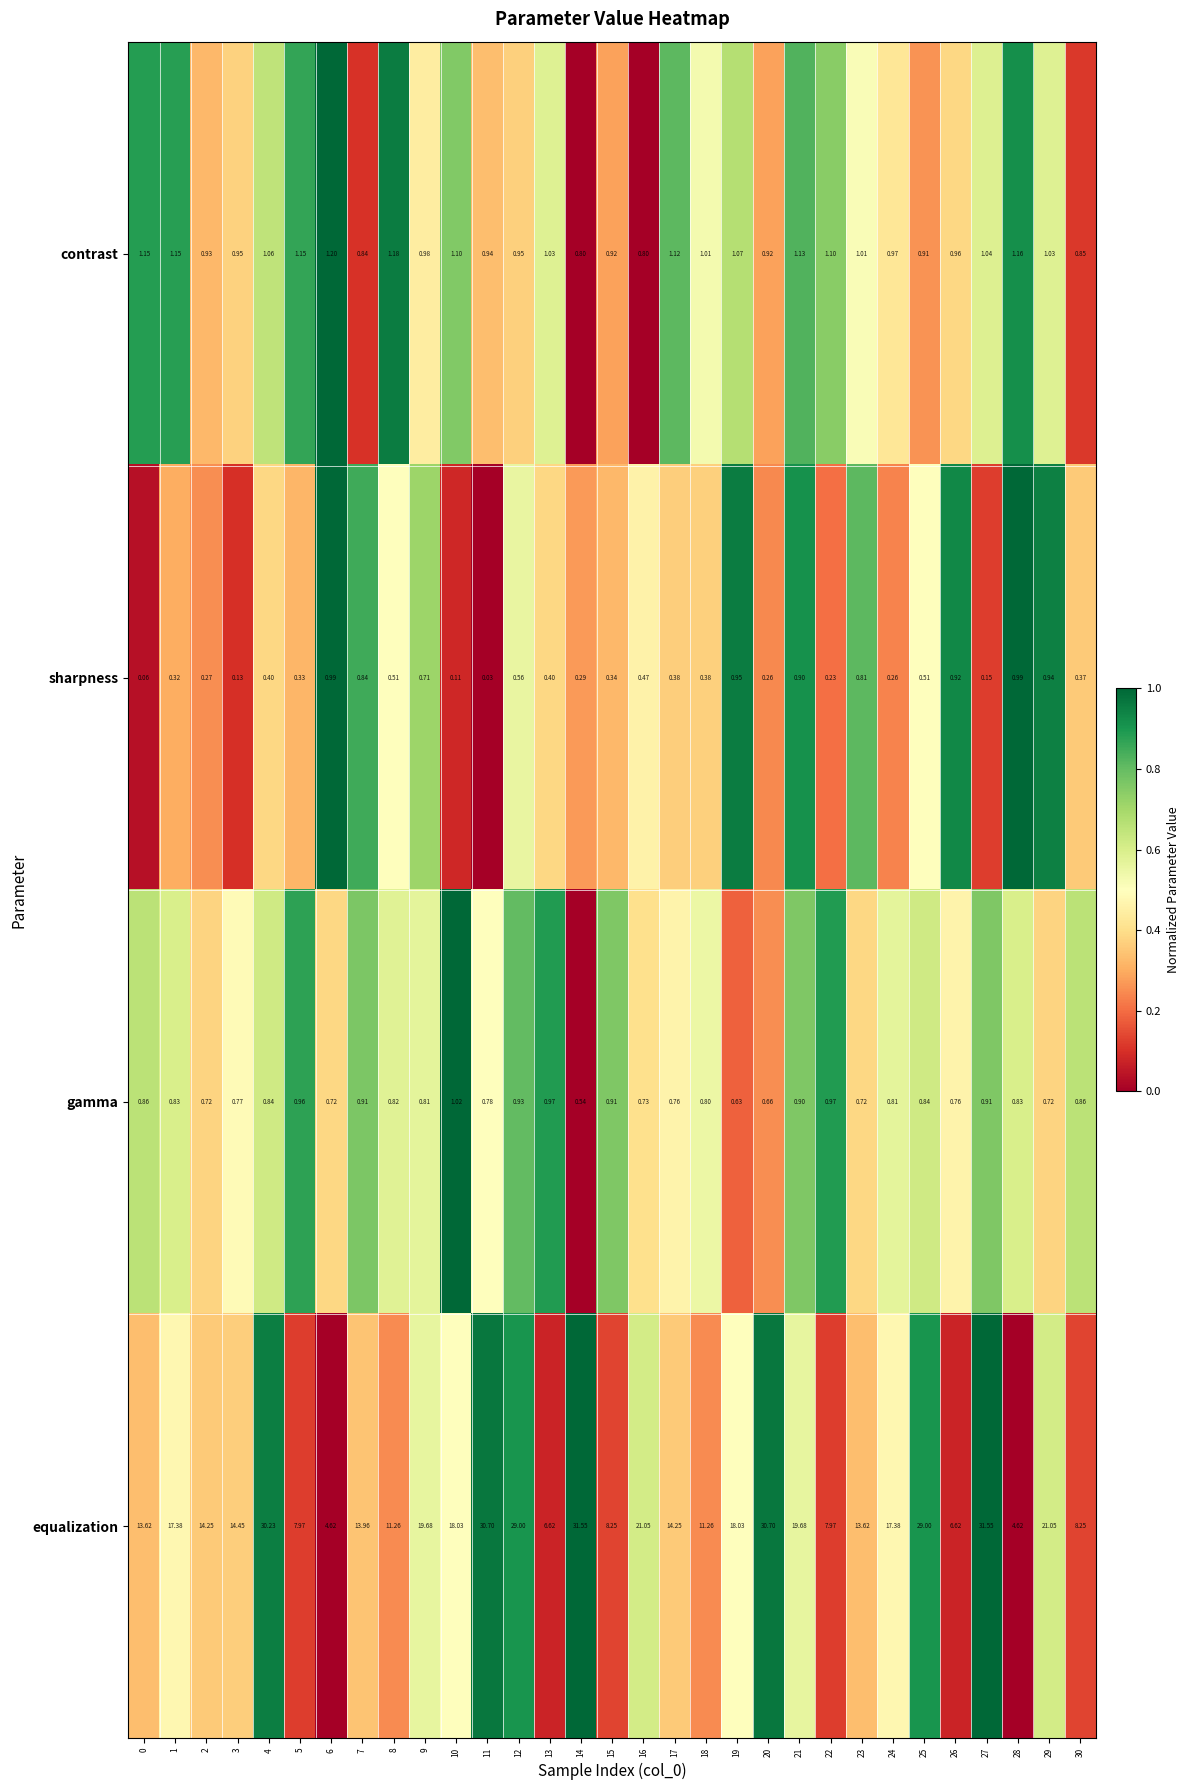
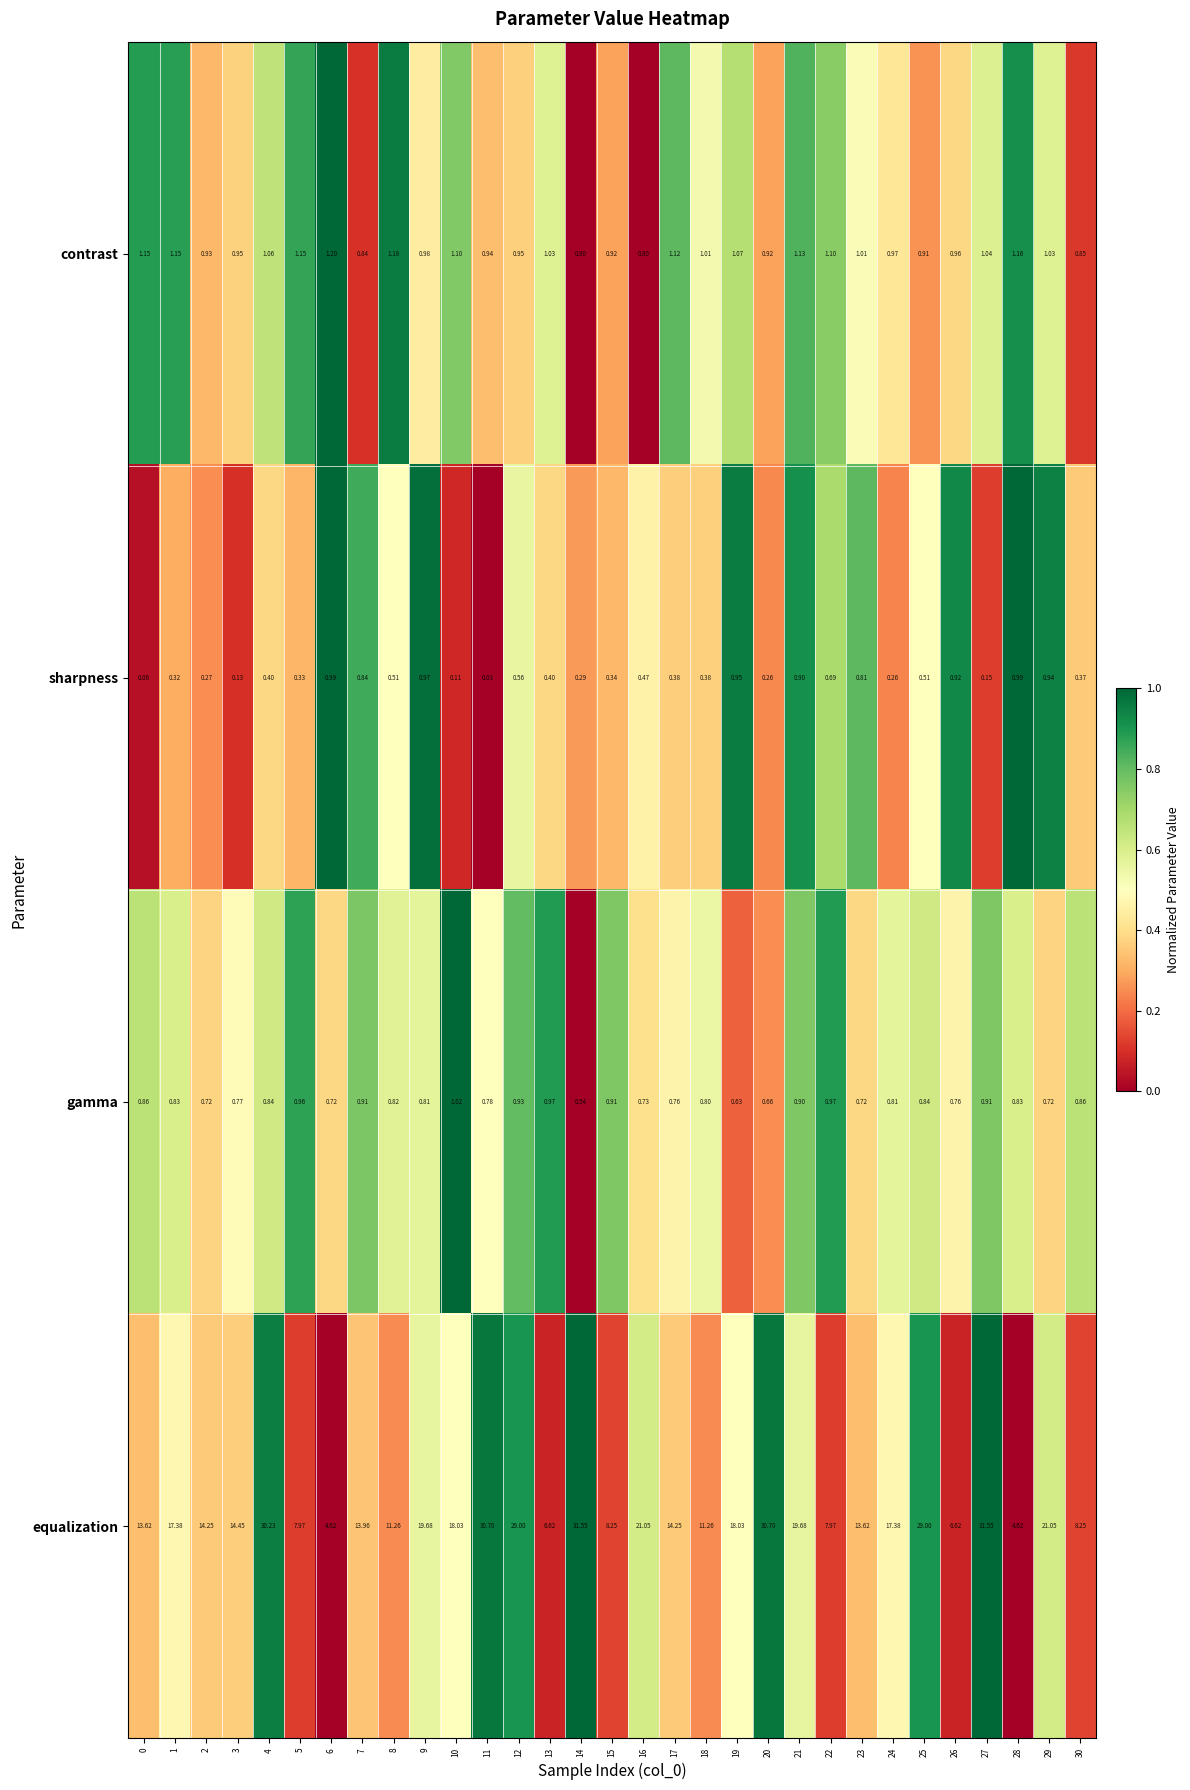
  {
    "contrast": {
      "0": 1.15,
      "1": 1.15,
      "2": 0.93,
      "3": 0.95,
      "4": 1.06,
      "5": 1.15,
      "6": 1.20,
      "7": 0.84,
      "8": 1.18,
      "9": 0.98,
      "10": 1.10,
      "11": 0.94,
      "12": 0.95,
      "13": 1.03,
      "14": 0.80,
      "15": 0.92,
      "16": 0.80,
      "17": 1.12,
      "18": 1.01,
      "19": 1.07,
      "20": 0.92,
      "21": 1.13,
      "22": 1.10,
      "23": 1.01,
      "24": 0.97,
      "25": 0.91,
      "26": 0.96,
      "27": 1.04,
      "28": 1.16,
      "29": 1.03,
      "30": 0.85
    },
    "sharpness": {
      "0": 0.06,
      "1": 0.32,
      "2": 0.27,
      "3": 0.13,
      "4": 0.40,
      "5": 0.33,
      "6": 0.99,
      "7": 0.84,
      "8": 0.51,
-     "9": 0.71,
+     "9": 0.97,
      "10": 0.11,
      "11": 0.03,
      "12": 0.56,
      "13": 0.40,
      "14": 0.29,
      "15": 0.34,
      "16": 0.47,
      "17": 0.38,
      "18": 0.38,
      "19": 0.95,
      "20": 0.26,
      "21": 0.90,
-     "22": 0.23,
+     "22": 0.69,
      "23": 0.81,
      "24": 0.26,
      "25": 0.51,
      "26": 0.92,
      "27": 0.15,
      "28": 0.99,
      "29": 0.94,
      "30": 0.37
    },
    "gamma": {
      "0": 0.86,
      "1": 0.83,
      "2": 0.72,
      "3": 0.77,
      "4": 0.84,
      "5": 0.96,
      "6": 0.72,
      "7": 0.91,
      "8": 0.82,
      "9": 0.81,
      "10": 1.02,
      "11": 0.78,
      "12": 0.93,
      "13": 0.97,
      "14": 0.54,
      "15": 0.91,
      "16": 0.73,
      "17": 0.76,
      "18": 0.80,
      "19": 0.63,
      "20": 0.66,
      "21": 0.90,
      "22": 0.97,
      "23": 0.72,
      "24": 0.81,
      "25": 0.84,
      "26": 0.76,
      "27": 0.91,
      "28": 0.83,
      "29": 0.72,
      "30": 0.86
    },
    "equalization": {
      "0": 13.62,
      "1": 17.38,
      "2": 14.25,
      "3": 14.45,
      "4": 30.23,
      "5": 7.97,
      "6": 4.62,
      "7": 13.96,
      "8": 11.26,
      "9": 19.68,
      "10": 18.03,
      "11": 30.70,
      "12": 29.00,
      "13": 6.62,
      "14": 31.55,
      "15": 8.25,
      "16": 21.05,
      "17": 14.25,
      "18": 11.26,
      "19": 18.03,
      "20": 30.70,
      "21": 19.68,
      "22": 7.97,
      "23": 13.62,
      "24": 17.38,
      "25": 29.00,
      "26": 6.62,
      "27": 31.55,
      "28": 4.62,
      "29": 21.05,
      "30": 8.25
    }
  }
